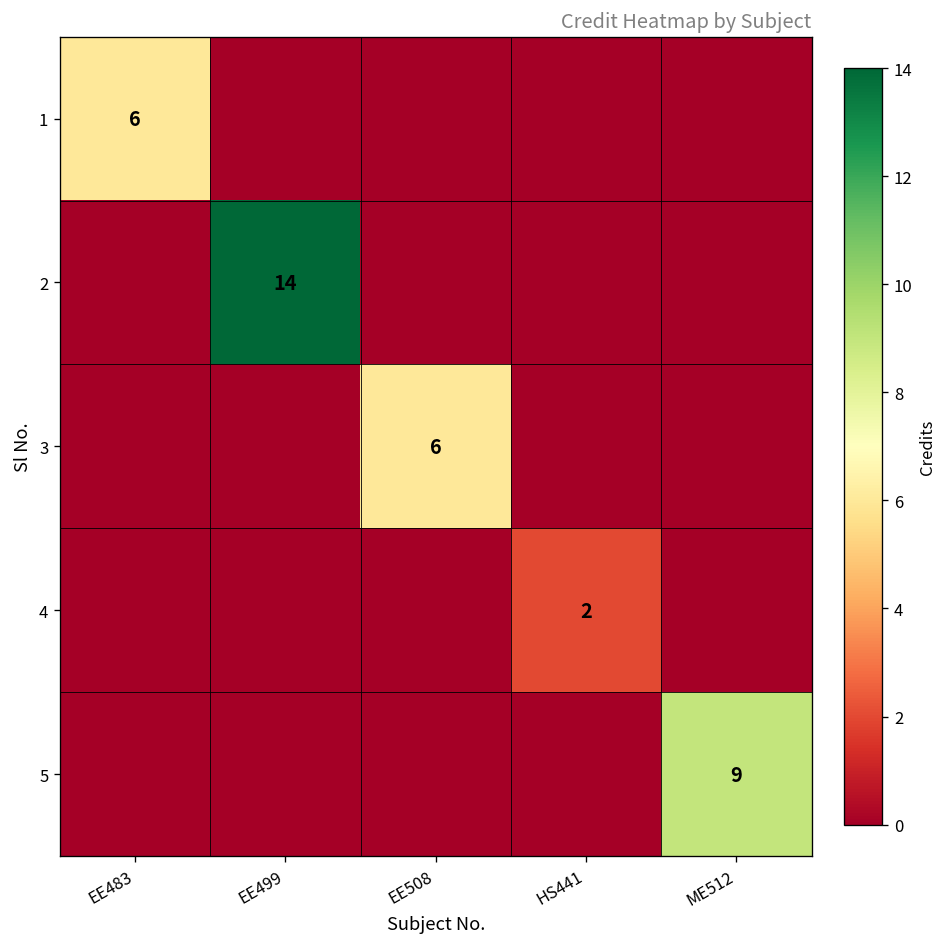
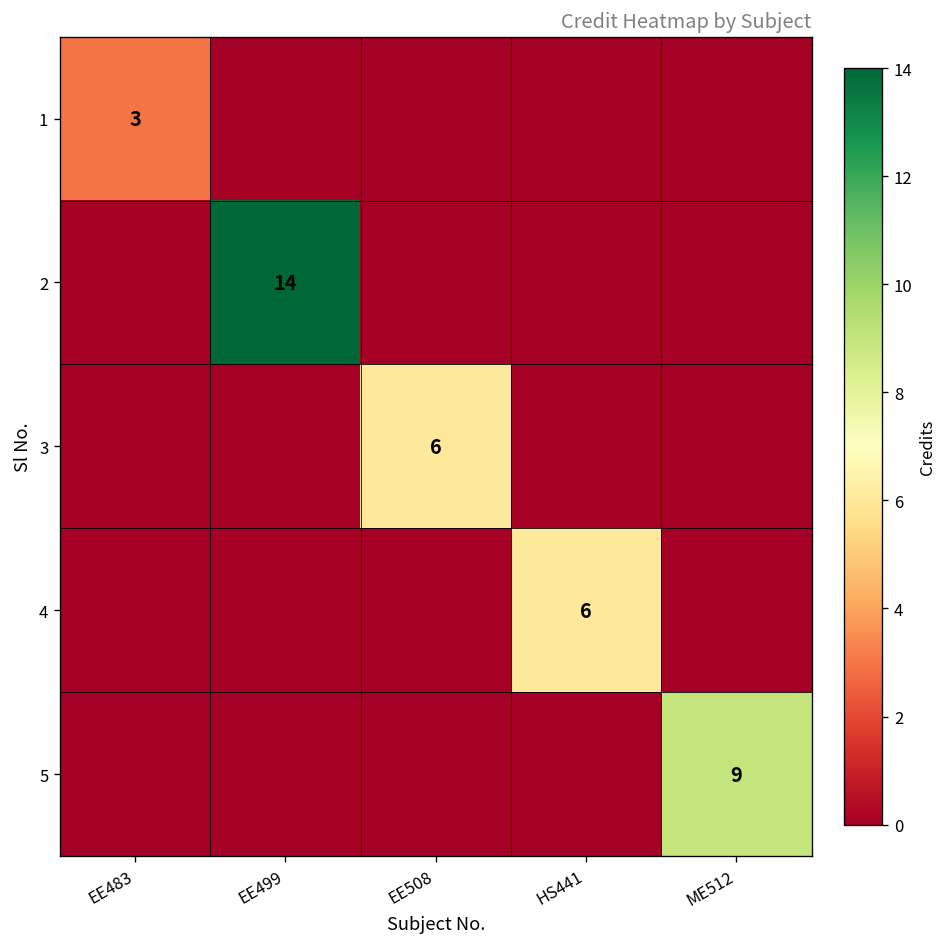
  {
    "1": {
-     "EE483": 6
+     "EE483": 3
    },
    "2": {
      "EE499": 14
    },
    "3": {
      "EE508": 6
    },
    "4": {
-     "HS441": 2
+     "HS441": 6
    },
    "5": {
      "ME512": 9
    }
  }
